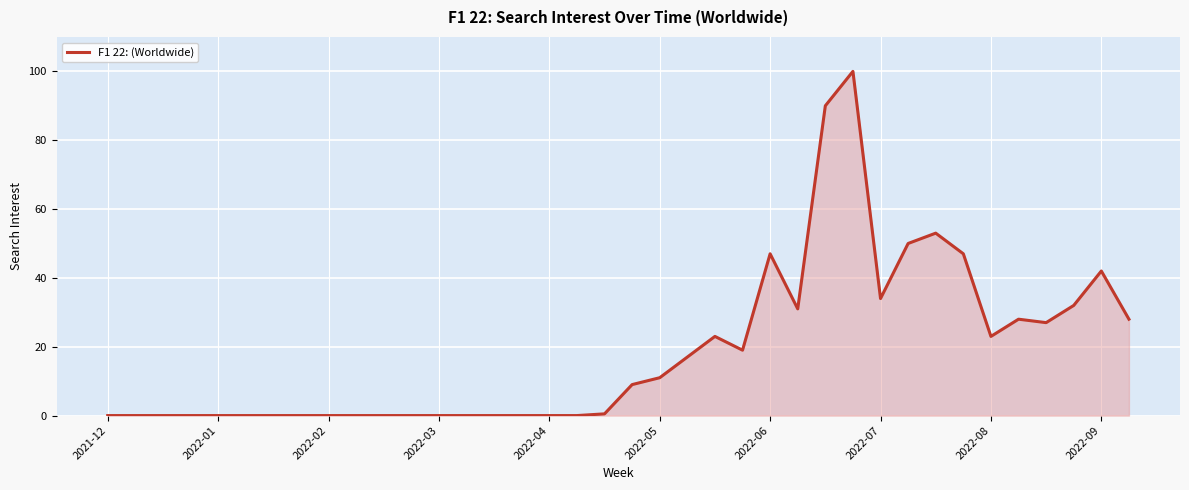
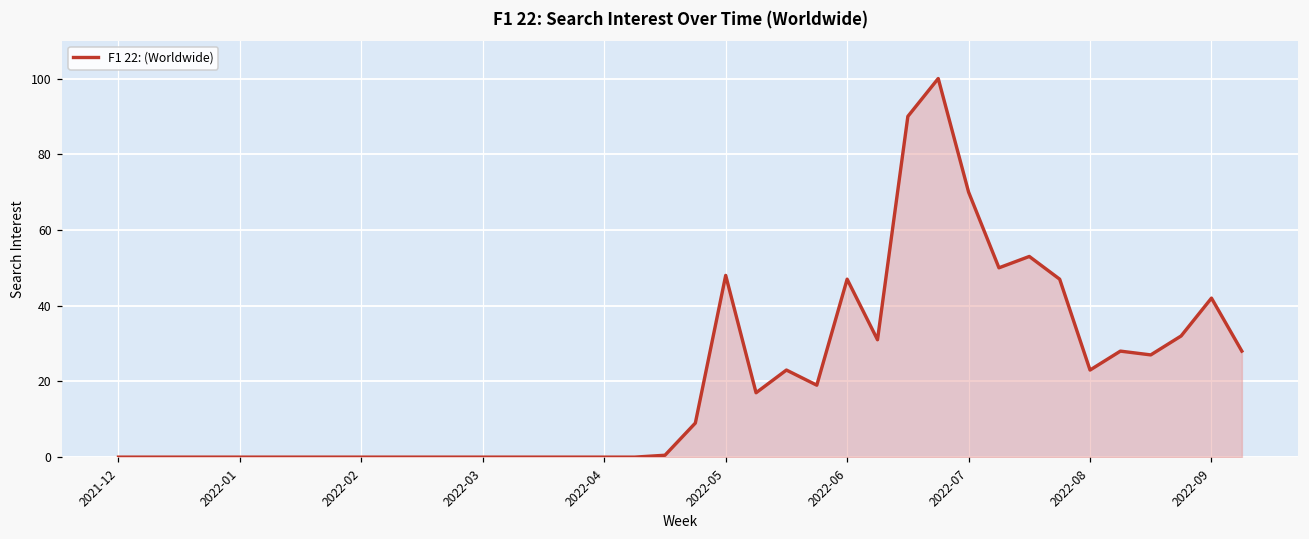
  {
    "2021-12": 0,
    "2022-01": 0,
    "2022-02": 0,
    "2022-03": 0,
    "2022-04": 0,
-   "2022-05": 11,
+   "2022-05": 48,
    "2022-06": 47,
-   "2022-07": 34,
+   "2022-07": 70,
    "2022-08": 23,
    "2022-09": 42
  }
